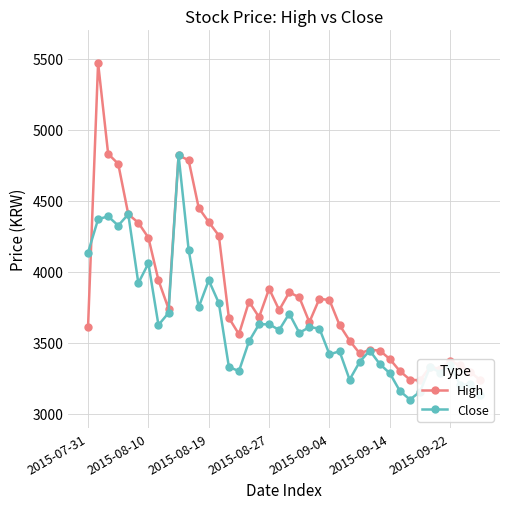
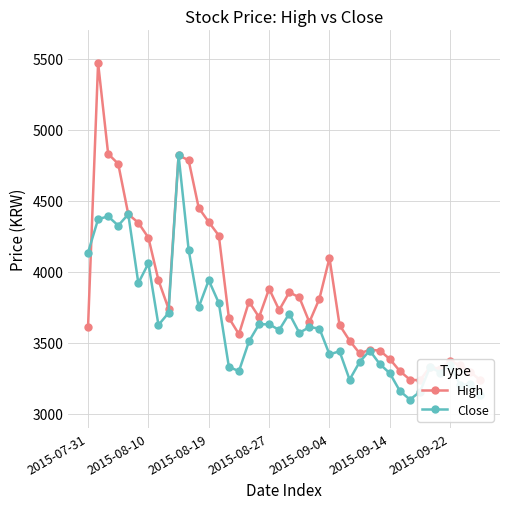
  {
    "High": {
      "2015-07-31": 3610,
      "2015-08-10": 4240,
      "2015-08-19": 4350,
      "2015-08-27": 3880,
-     "2015-09-04": 3800,
+     "2015-09-04": 4100,
      "2015-09-14": 3390
    },
    "Close": {
      "2015-07-31": 4140,
      "2015-08-10": 4060,
      "2015-08-19": 3940,
      "2015-08-27": 3630,
      "2015-09-04": 3420,
      "2015-09-14": 3290
    }
  }
